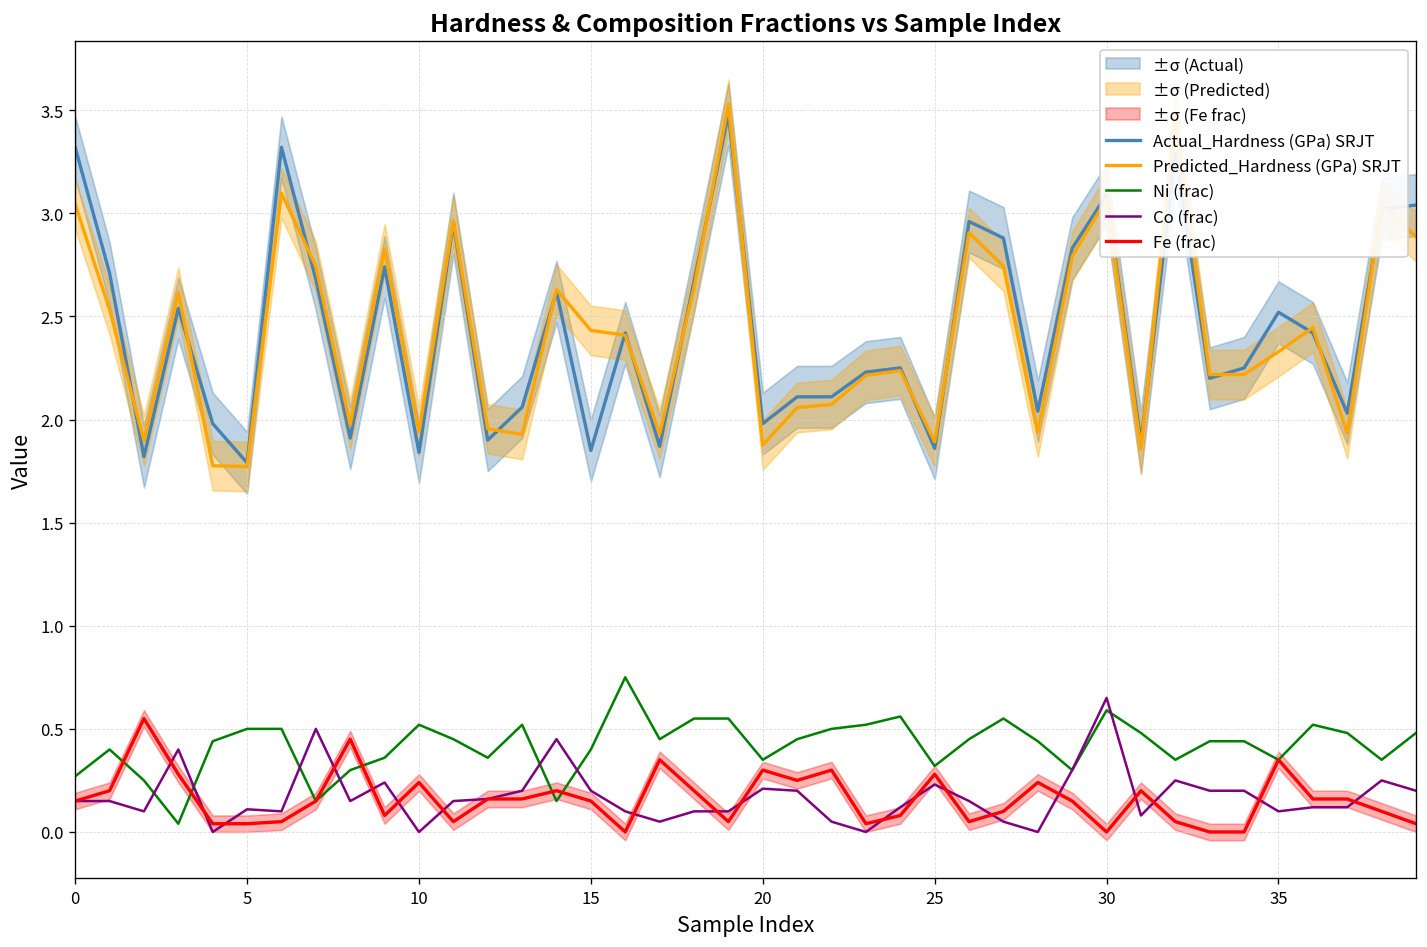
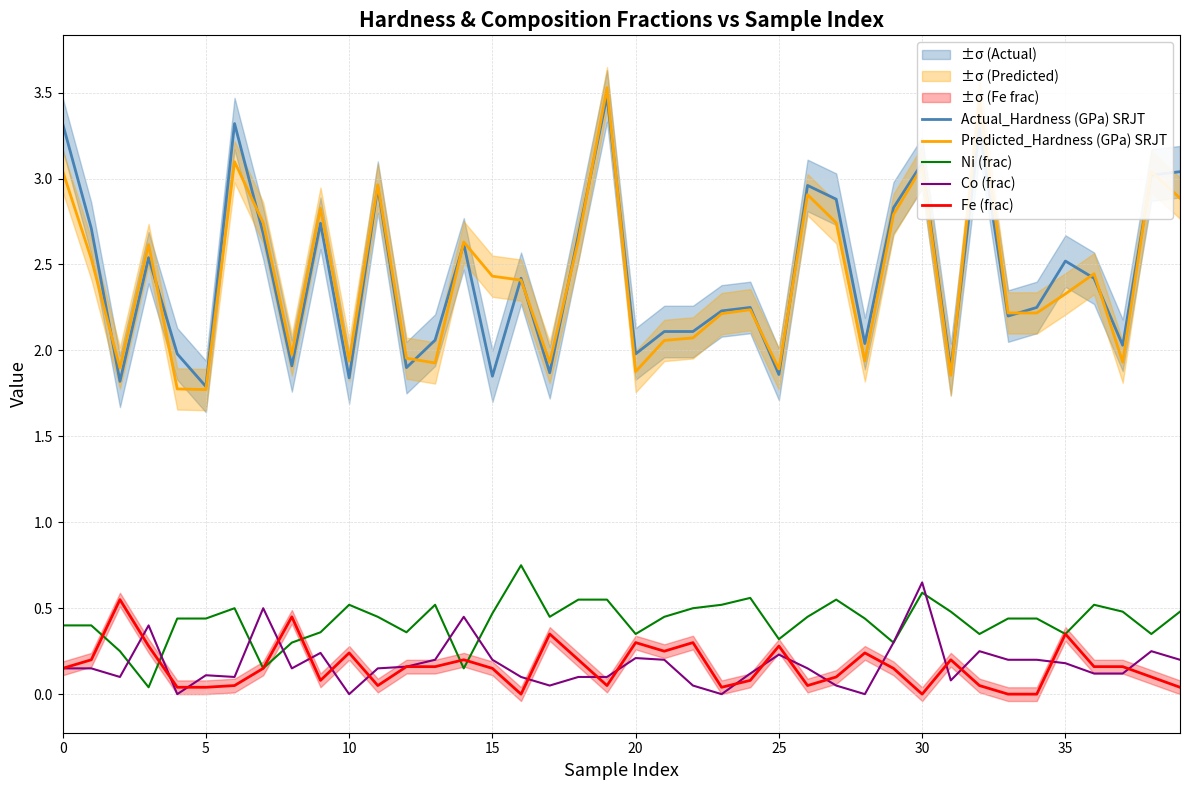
  {
    "Ni (frac)": {
-     "0": 0.27,
-     "5": 0.50,
+     "0": 0.40,
+     "5": 0.44,
      "10": 0.52,
-     "15": 0.40,
+     "15": 0.47,
      "30": 0.59
    },
    "Co (frac)": {
      "5": 0.11,
      "10": 0.00,
      "20": 0.21,
      "25": 0.23,
      "30": 0.65,
-     "35": 0.10
+     "35": 0.18
    }
  }
